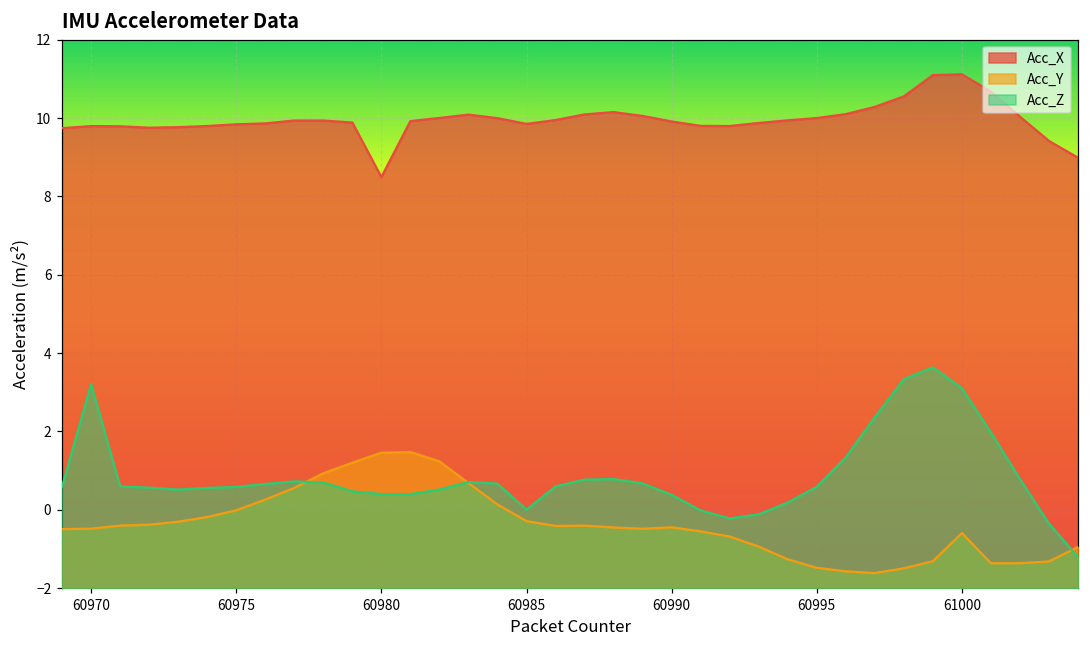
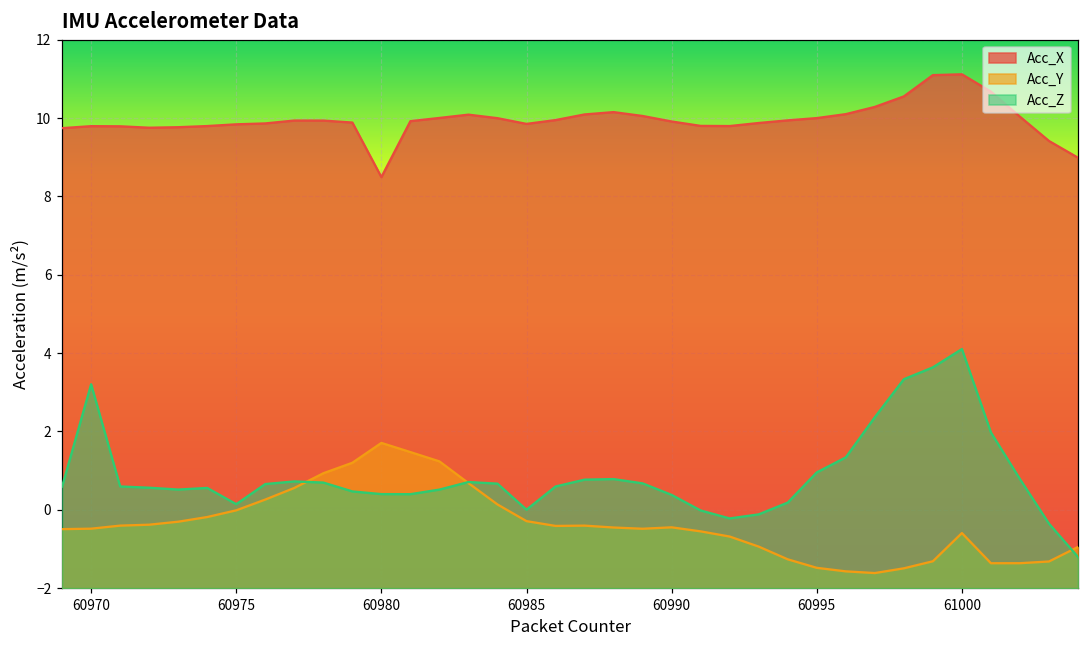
  {
    "Acc_X": {
      "60970": 9.8,
      "60975": 9.8,
      "60980": 8.5,
      "60985": 9.9,
      "60990": 9.9,
      "60995": 10.0,
      "61000": 11.1
    },
    "Acc_Y": {
      "60970": -0.5,
      "60975": 0.0,
-     "60980": 1.5,
+     "60980": 1.7,
      "60985": -0.3,
      "60990": -0.4,
      "60995": -1.5,
      "61000": -0.6
    },
    "Acc_Z": {
      "60970": 3.2,
-     "60975": 0.6,
+     "60975": 0.1,
      "60980": 0.4,
      "60985": 0.0,
      "60990": 0.4,
-     "60995": 0.6,
-     "61000": 3.1
+     "60995": 1.0,
+     "61000": 4.1
    }
  }
